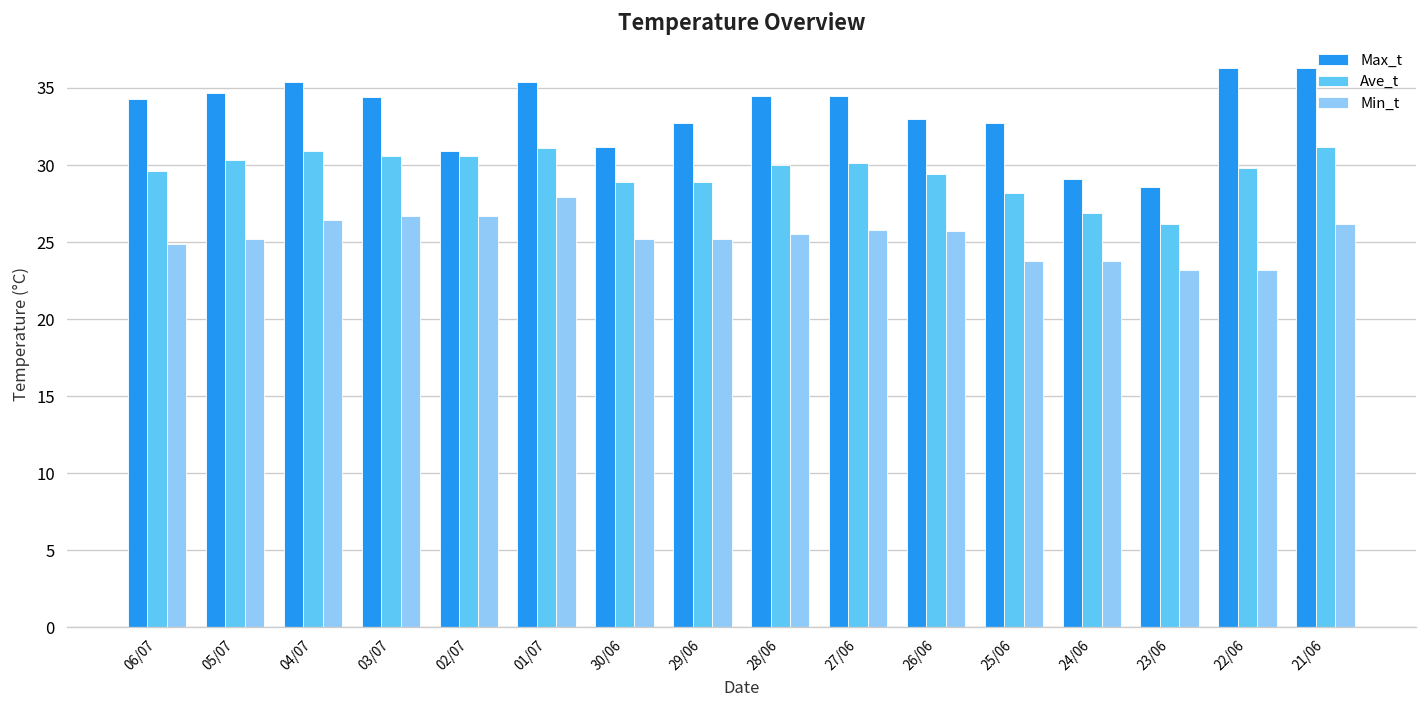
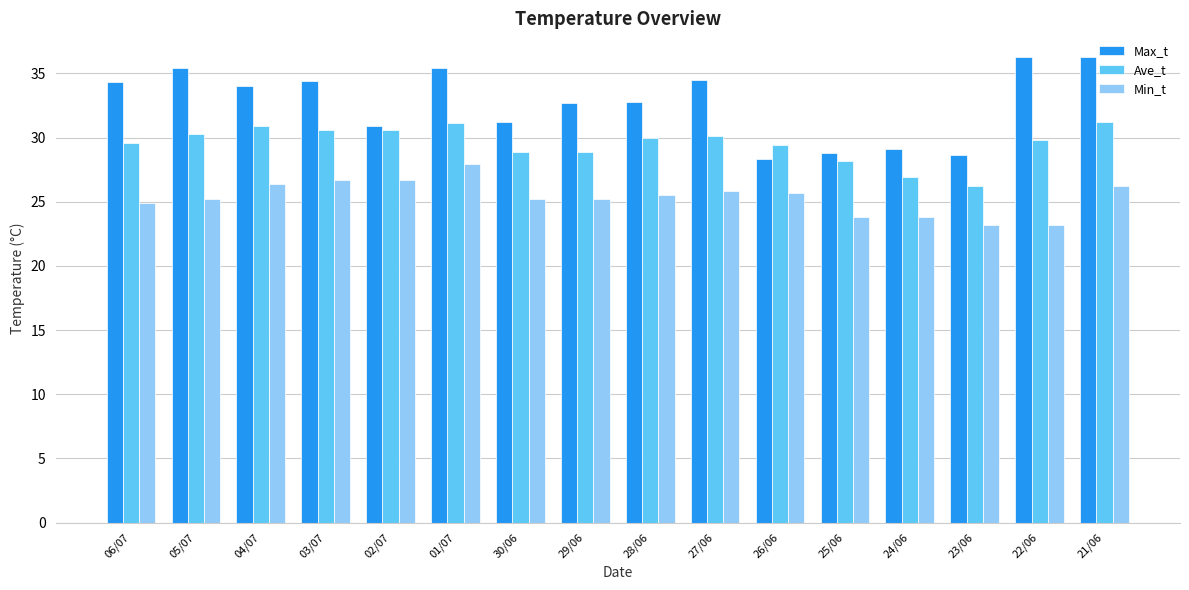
  {
    "Max_t": {
      "06/07": 34.3,
-     "05/07": 34.7,
-     "04/07": 35.4,
+     "05/07": 35.4,
+     "04/07": 34.0,
      "03/07": 34.4,
      "02/07": 30.9,
      "01/07": 35.4,
      "30/06": 31.2,
      "29/06": 32.7,
-     "28/06": 34.5,
+     "28/06": 32.8,
      "27/06": 34.5,
-     "26/06": 33.0,
-     "25/06": 32.7,
+     "26/06": 28.3,
+     "25/06": 28.8,
      "24/06": 29.1,
      "23/06": 28.6,
      "22/06": 36.3,
      "21/06": 36.3
    }
  }
